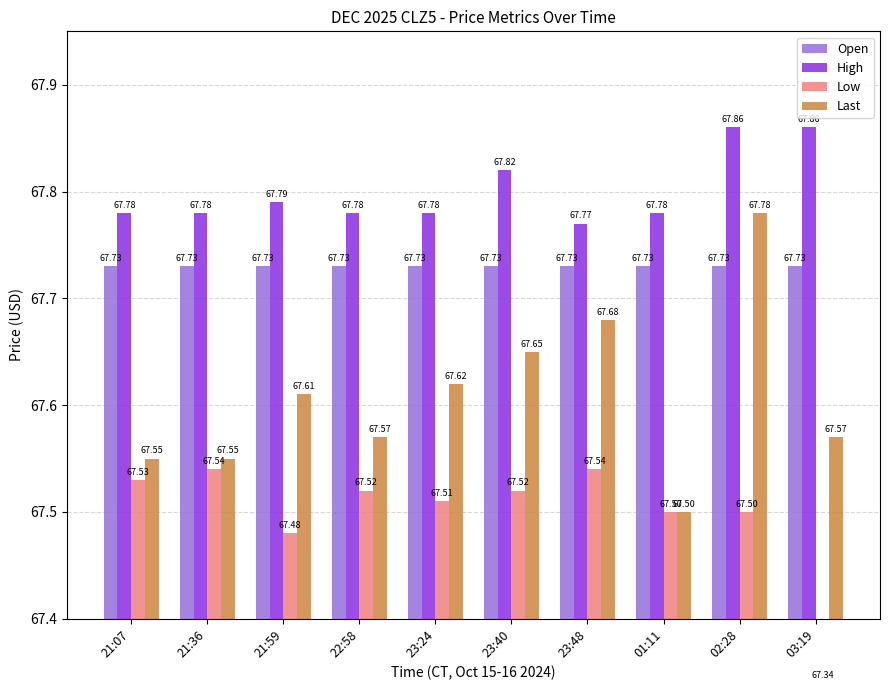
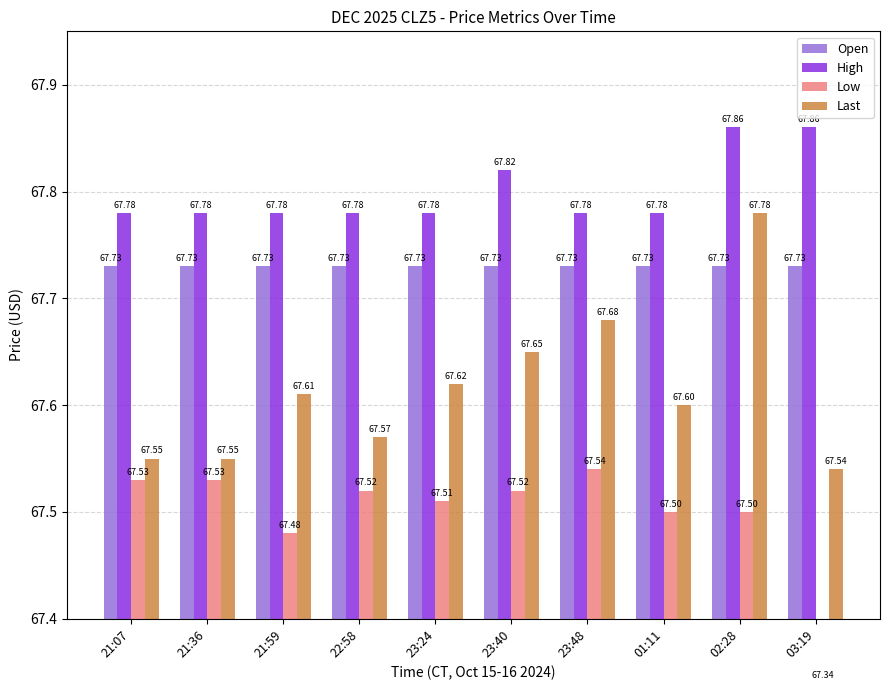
  {
    "Open": {
      "21:07": 67.73,
      "21:36": 67.73,
      "21:59": 67.73,
      "22:58": 67.73,
      "23:24": 67.73,
      "23:40": 67.73,
      "23:48": 67.73,
      "01:11": 67.73,
      "02:28": 67.73,
      "03:19": 67.73
    },
    "High": {
      "21:07": 67.78,
      "21:36": 67.78,
-     "21:59": 67.79,
+     "21:59": 67.78,
      "22:58": 67.78,
      "23:24": 67.78,
      "23:40": 67.82,
-     "23:48": 67.77,
+     "23:48": 67.78,
      "01:11": 67.78,
      "02:28": 67.86
    },
    "Low": {
      "21:07": 67.53,
-     "21:36": 67.54,
+     "21:36": 67.53,
      "21:59": 67.48,
      "22:58": 67.52,
      "23:24": 67.51,
      "23:40": 67.52,
      "23:48": 67.54,
      "01:11": 67.50,
      "02:28": 67.50
    },
    "Last": {
      "21:07": 67.55,
      "21:36": 67.55,
      "21:59": 67.61,
      "22:58": 67.57,
      "23:24": 67.62,
      "23:40": 67.65,
      "23:48": 67.68,
-     "01:11": 67.50,
+     "01:11": 67.60,
      "02:28": 67.78,
-     "03:19": 67.57
+     "03:19": 67.54
    }
  }
